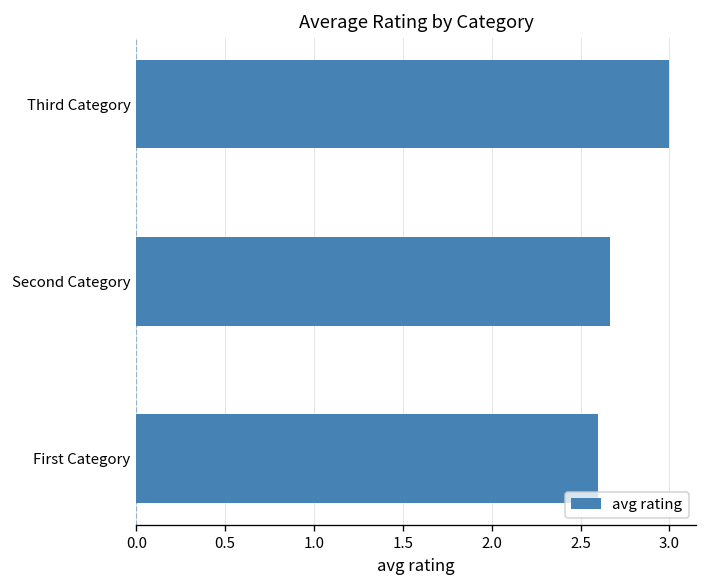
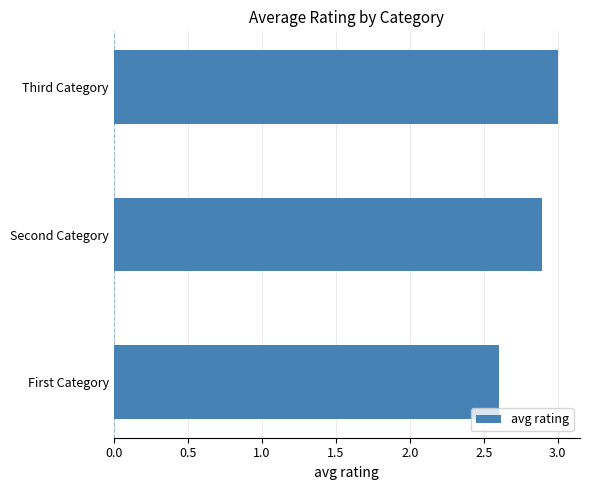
  {
    "Third Category": 3.00,
-   "Second Category": 2.67,
+   "Second Category": 2.89,
    "First Category": 2.60
  }
